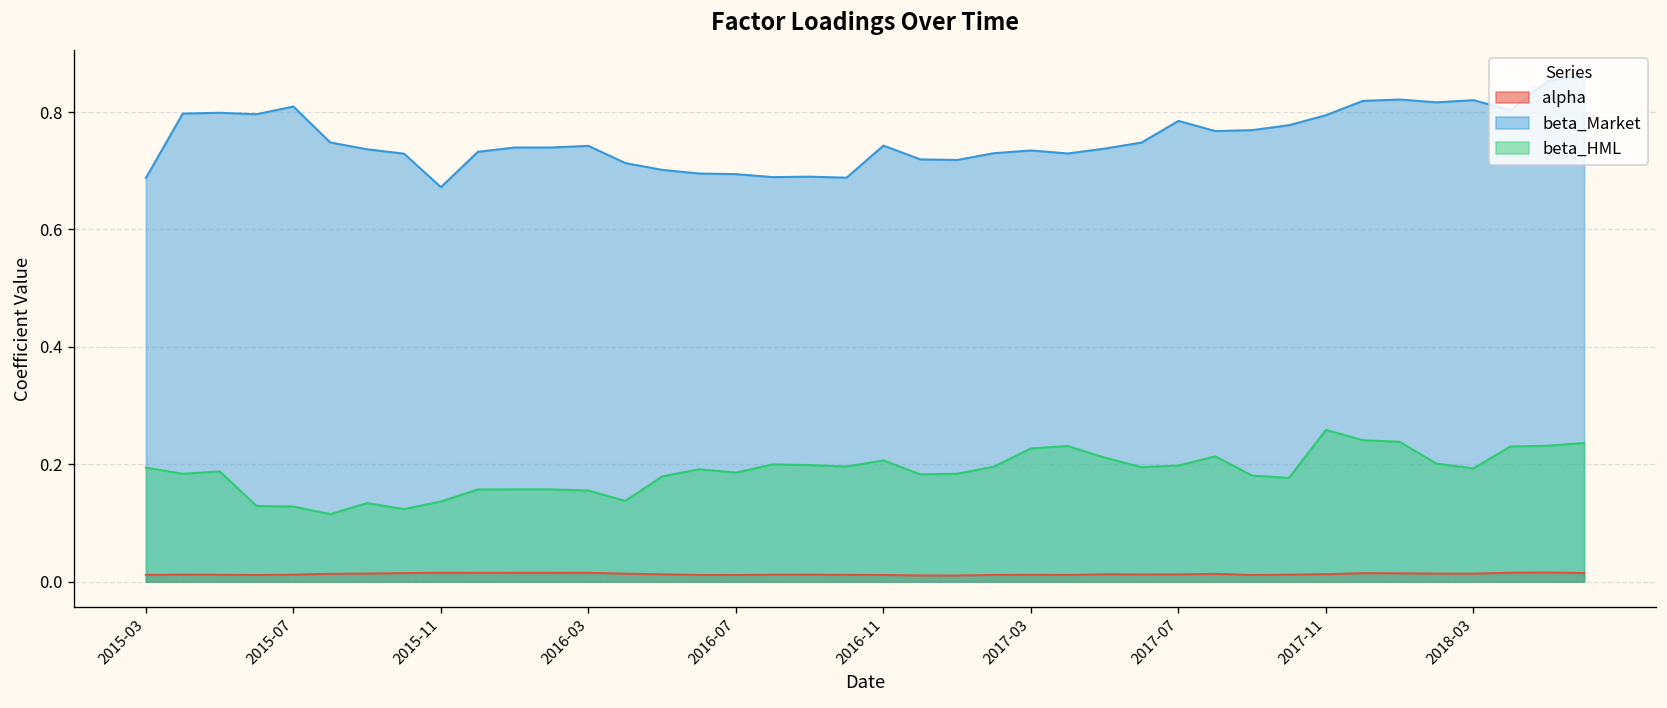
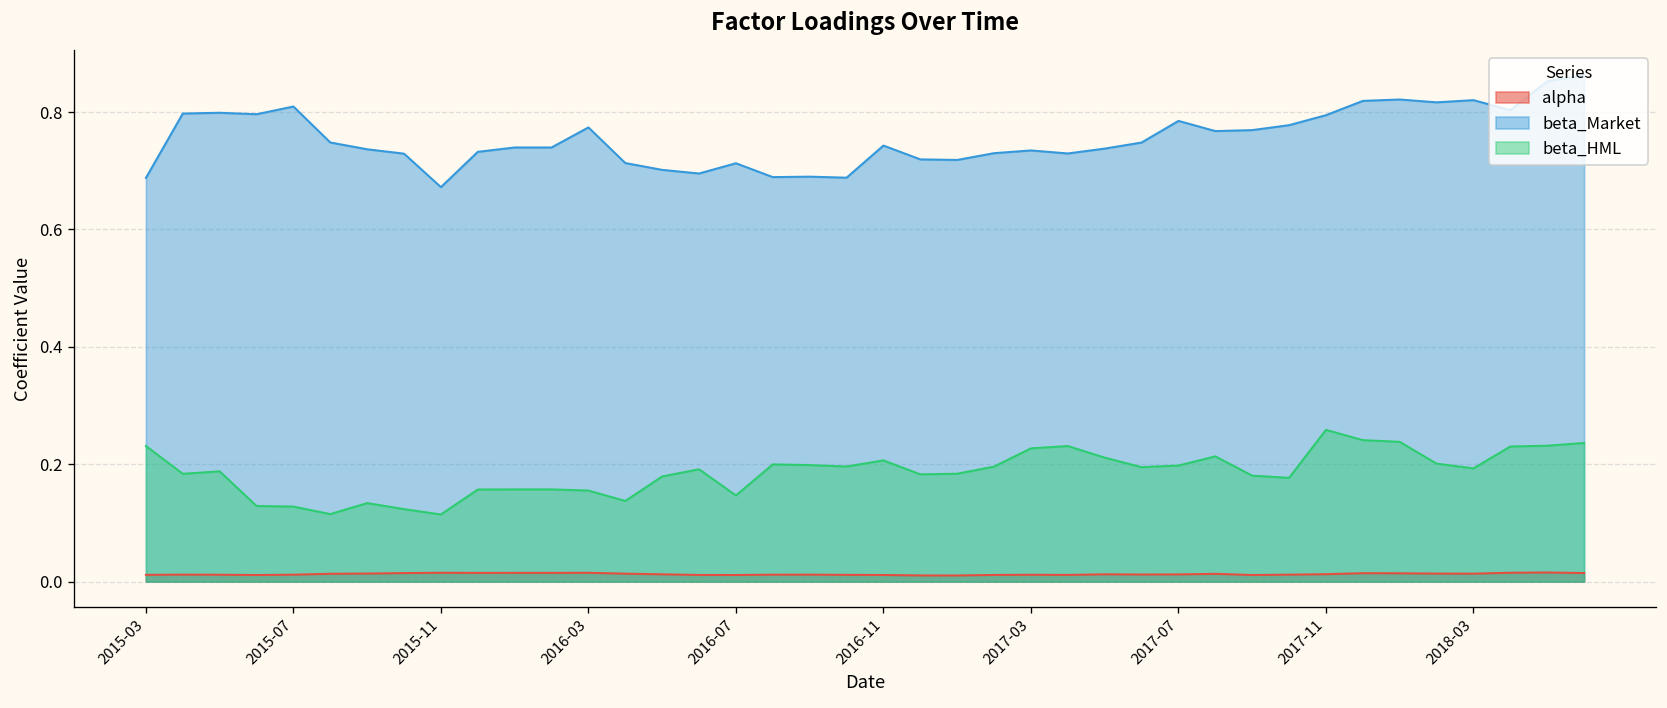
  {
    "alpha": {
      "2015-03": 0.01,
      "2015-07": 0.01,
      "2015-11": 0.02,
      "2016-03": 0.01,
      "2016-07": 0.01,
      "2016-11": 0.01,
      "2017-03": 0.01,
      "2017-07": 0.01,
      "2017-11": 0.01,
      "2018-03": 0.01
    },
    "beta_Market": {
      "2015-03": 0.69,
      "2015-07": 0.81,
      "2015-11": 0.67,
-     "2016-03": 0.74,
-     "2016-07": 0.69,
+     "2016-03": 0.77,
+     "2016-07": 0.71,
      "2016-11": 0.74,
      "2017-03": 0.73,
      "2017-07": 0.78,
      "2017-11": 0.79,
      "2018-03": 0.82
    },
    "beta_HML": {
-     "2015-03": 0.19,
+     "2015-03": 0.23,
      "2015-07": 0.13,
-     "2015-11": 0.14,
+     "2015-11": 0.11,
      "2016-03": 0.16,
-     "2016-07": 0.19,
+     "2016-07": 0.15,
      "2016-11": 0.21,
      "2017-03": 0.23,
      "2017-07": 0.20,
      "2017-11": 0.26,
      "2018-03": 0.19
    }
  }
